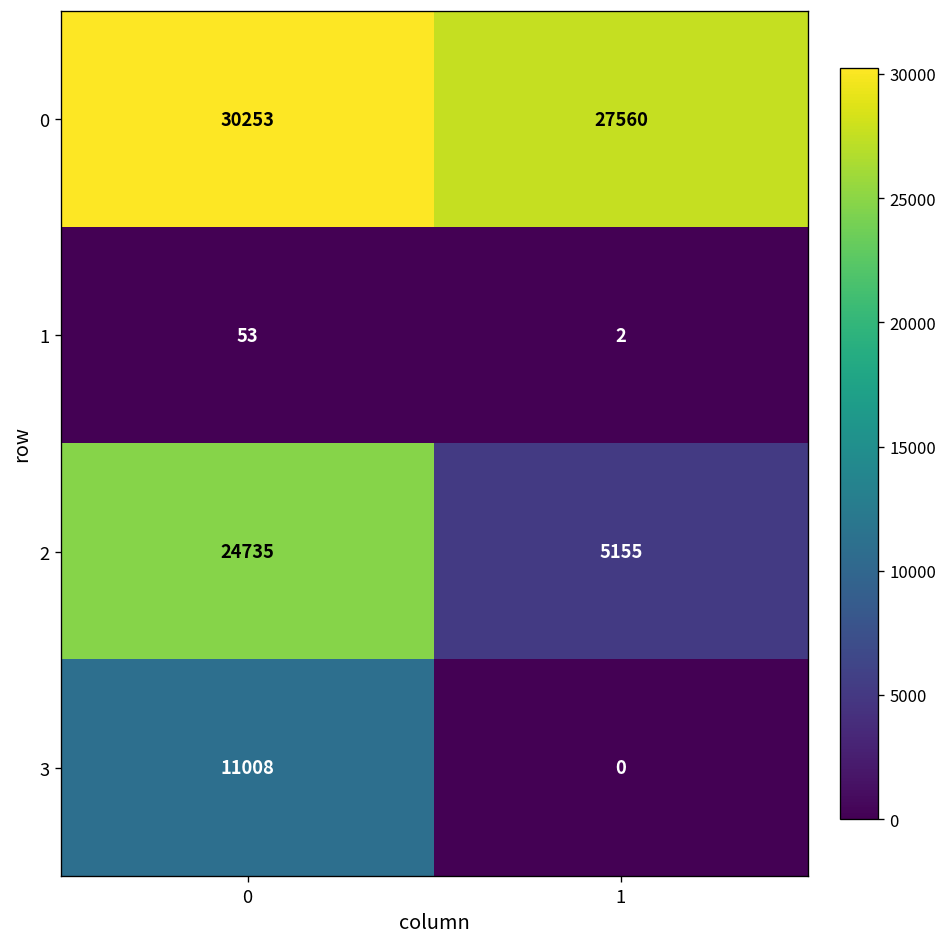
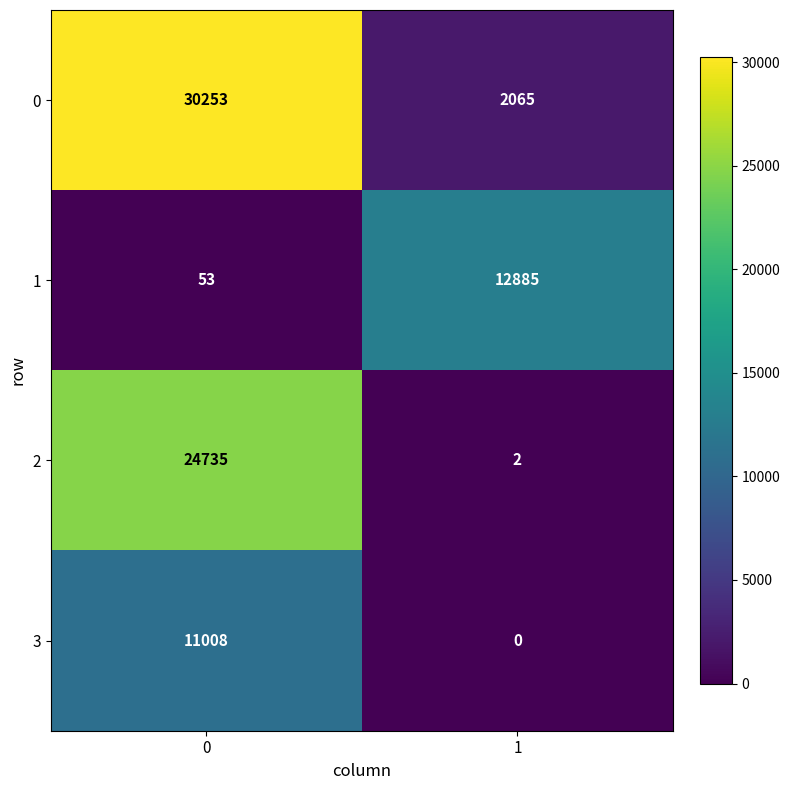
  {
    "0": {
      "0": 30253,
-     "1": 27560
+     "1": 2065
    },
    "1": {
      "0": 53,
-     "1": 2
+     "1": 12885
    },
    "2": {
      "0": 24735,
-     "1": 5155
+     "1": 2
    },
    "3": {
      "0": 11008,
      "1": 0
    }
  }
